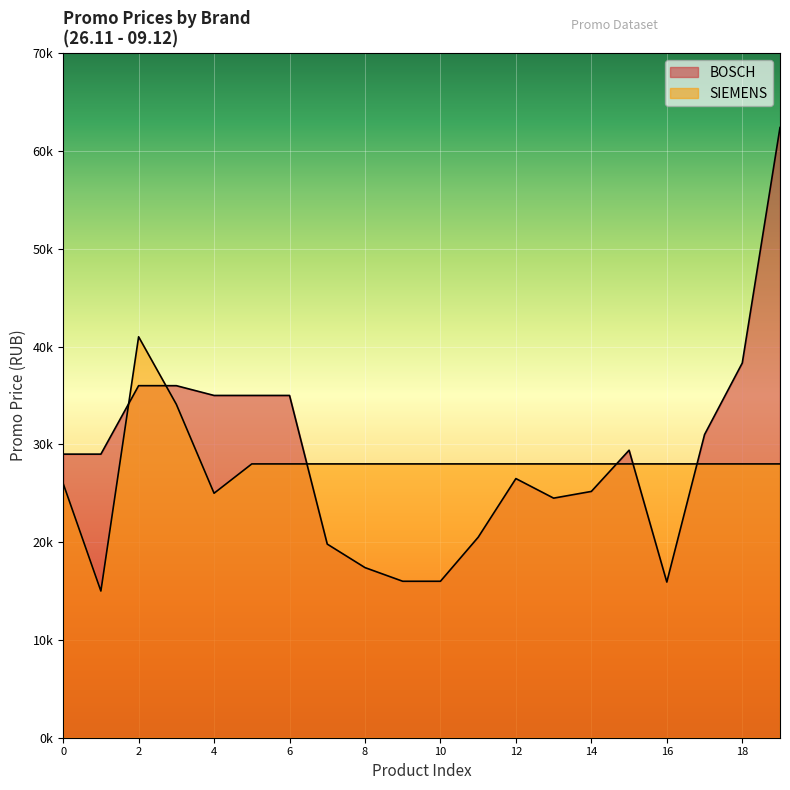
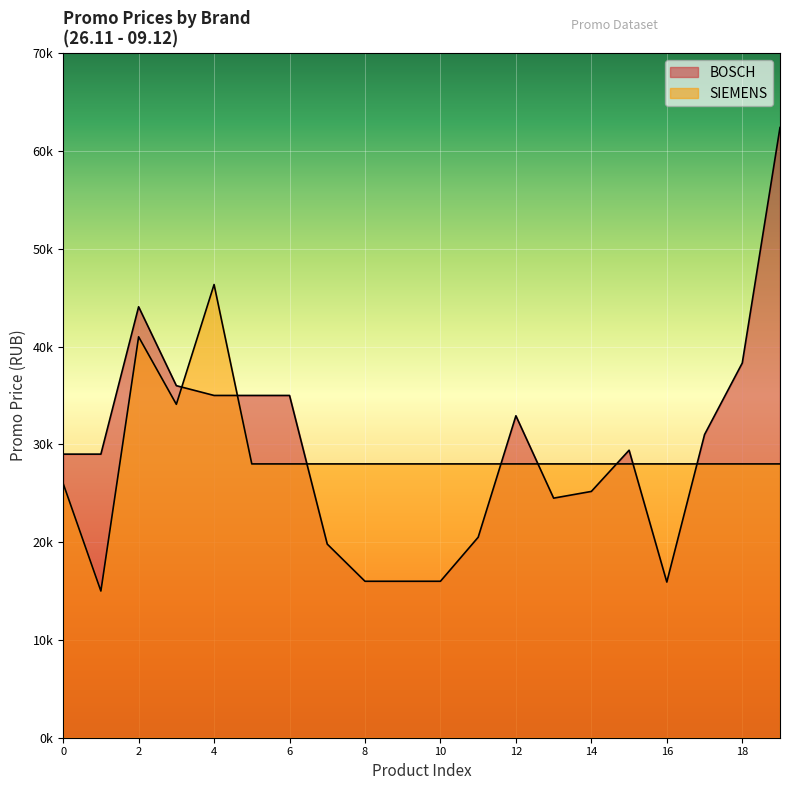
  {
    "BOSCH": {
      "0": 29000,
-     "2": 36000,
+     "2": 44000,
      "4": 35000,
      "6": 35000,
-     "8": 17000,
+     "8": 16000,
      "10": 16000,
-     "12": 26000,
+     "12": 33000,
      "14": 25000,
      "16": 16000,
      "18": 38000
    },
    "SIEMENS": {
      "0": 26000,
      "2": 41000,
-     "4": 25000,
+     "4": 46000,
      "6": 28000,
      "8": 28000,
      "10": 28000,
      "12": 28000,
      "14": 28000,
      "16": 28000,
      "18": 28000
    }
  }
